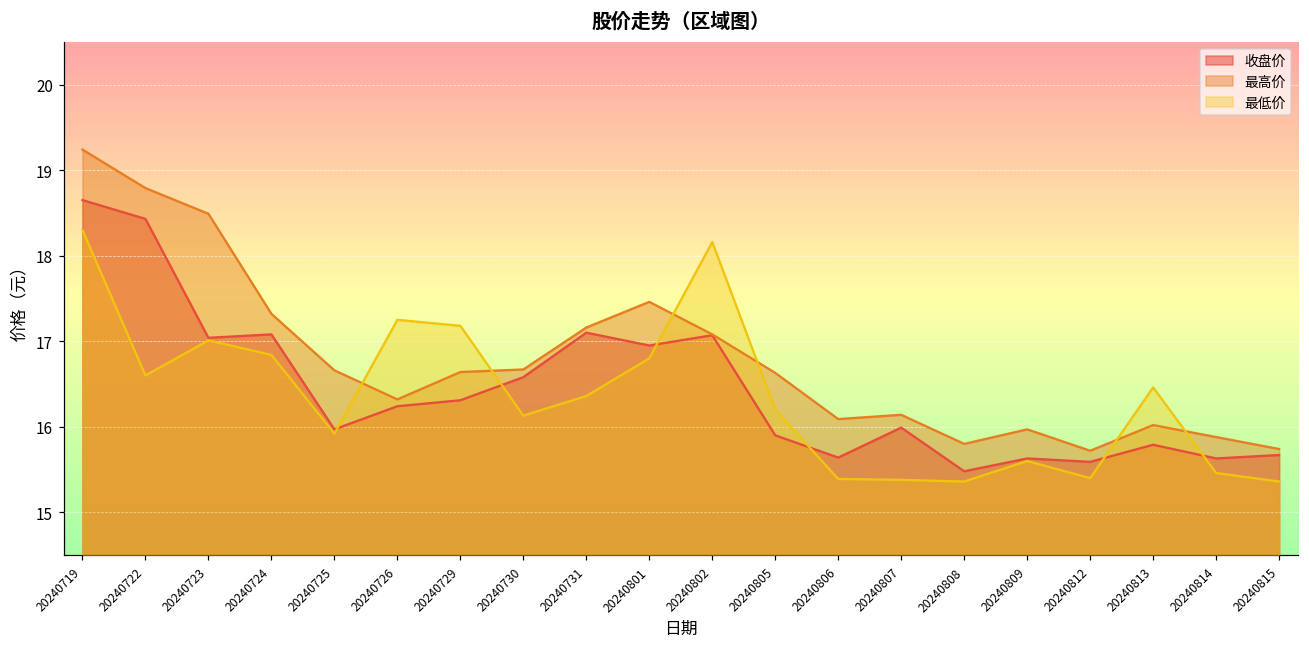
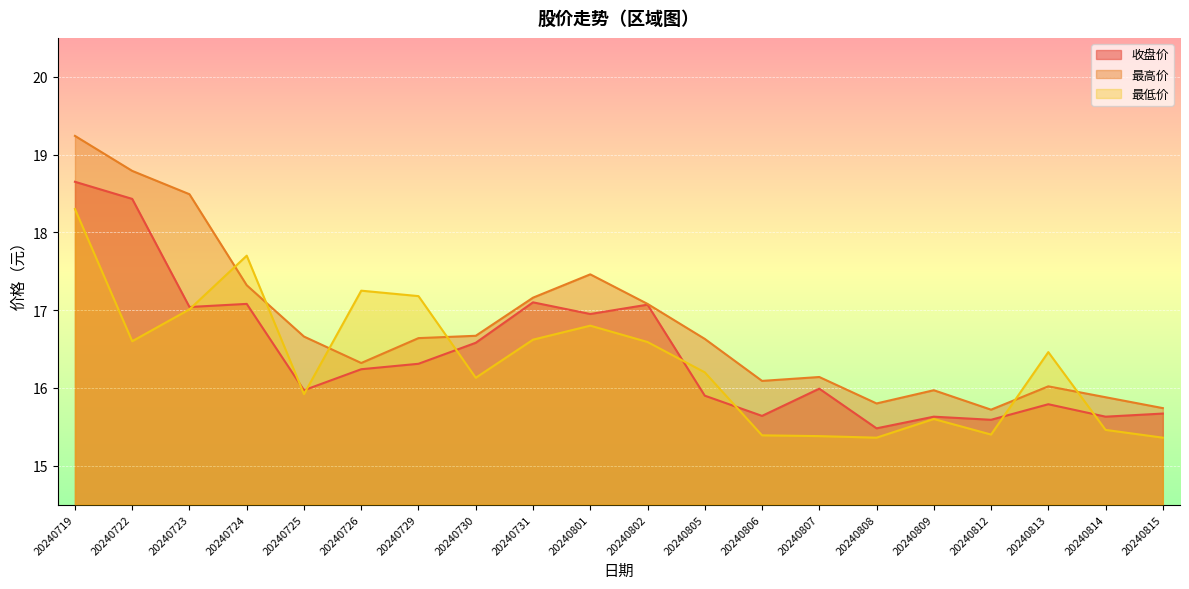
  {
    "最低价": {
      "20240719": 18.3,
      "20240722": 16.6,
-     "20240724": 16.8,
+     "20240724": 17.7,
      "20240725": 15.9,
      "20240726": 17.3,
      "20240729": 17.2,
      "20240730": 16.1,
-     "20240731": 16.4,
+     "20240731": 16.6,
      "20240801": 16.8,
-     "20240802": 18.2,
+     "20240802": 16.6,
      "20240805": 16.2,
      "20240806": 15.4,
      "20240807": 15.4,
      "20240808": 15.4,
      "20240812": 15.4,
      "20240813": 16.5,
      "20240814": 15.5,
      "20240815": 15.4
    }
  }
